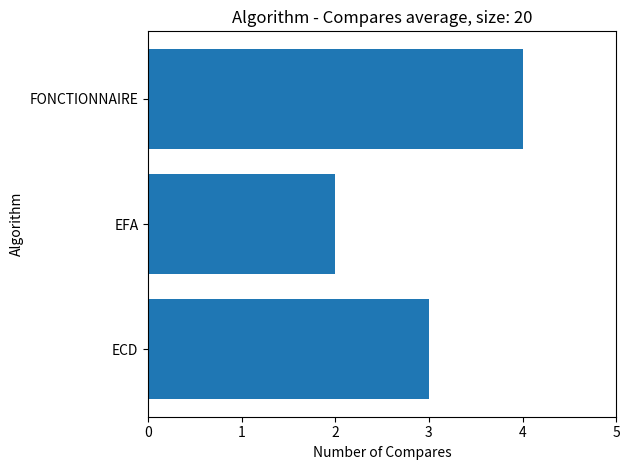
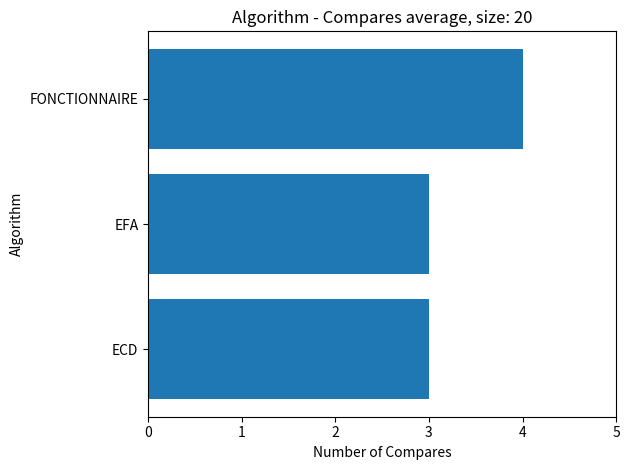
  {
    "FONCTIONNAIRE": 4,
-   "EFA": 2,
+   "EFA": 3,
    "ECD": 3
  }
